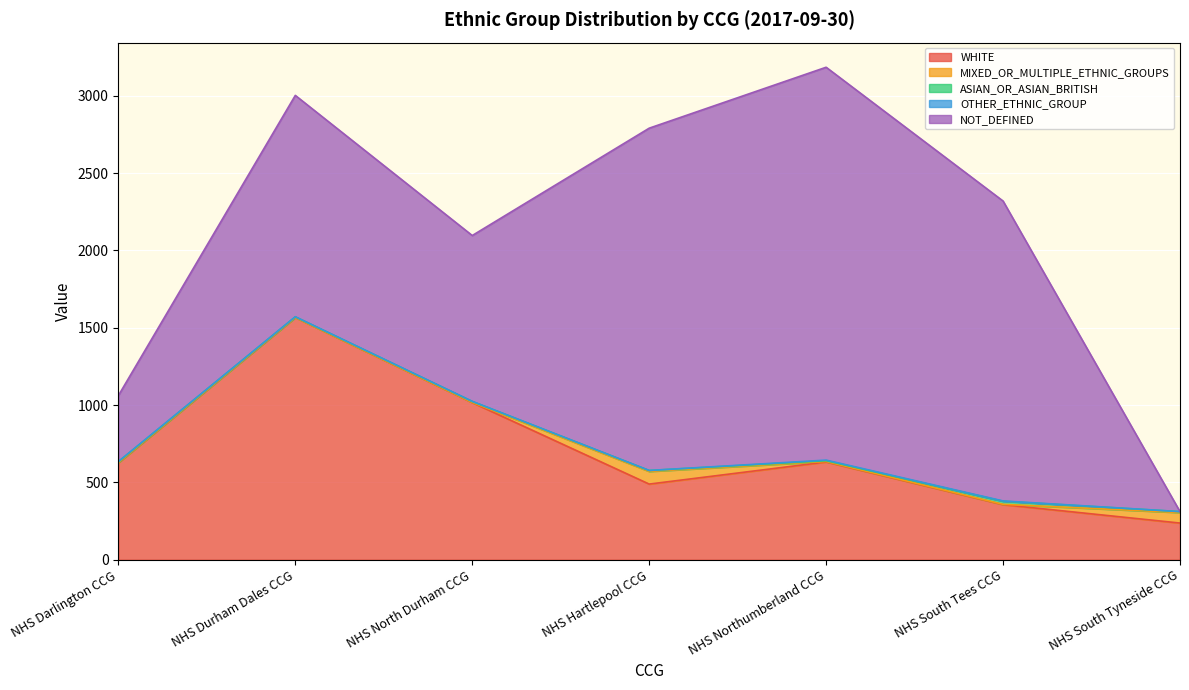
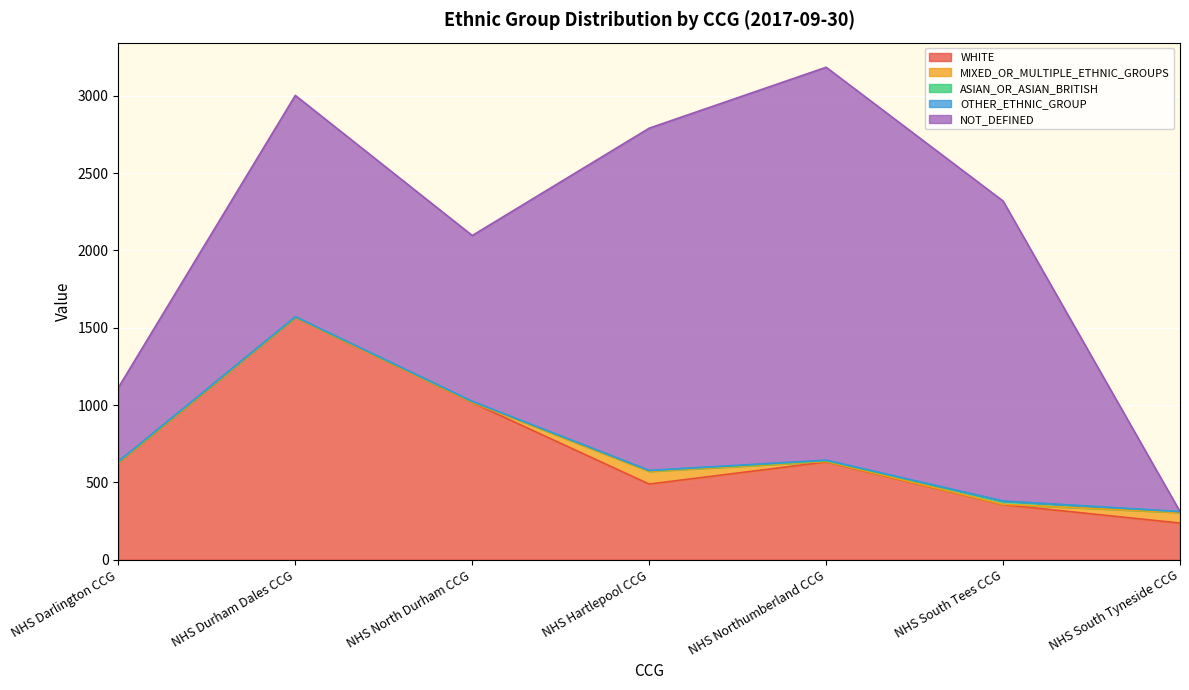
  {
    "WHITE": {
      "NHS Hartlepool CCG": 490,
      "NHS South Tyneside CCG": 240
    },
    "NOT_DEFINED": {
-     "NHS Darlington CCG": 430,
+     "NHS Darlington CCG": 480,
      "NHS Durham Dales CCG": 1430,
      "NHS North Durham CCG": 1070,
      "NHS Hartlepool CCG": 2210,
      "NHS Northumberland CCG": 2540,
      "NHS South Tees CCG": 1940
    }
  }
